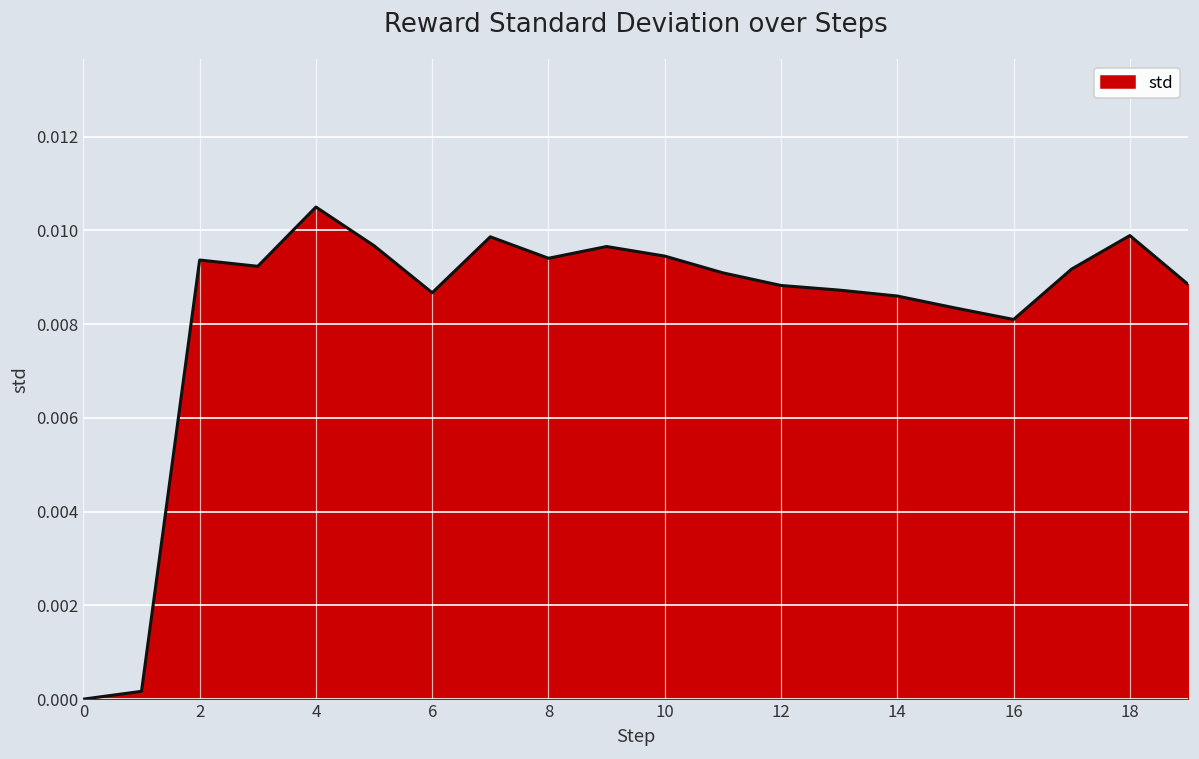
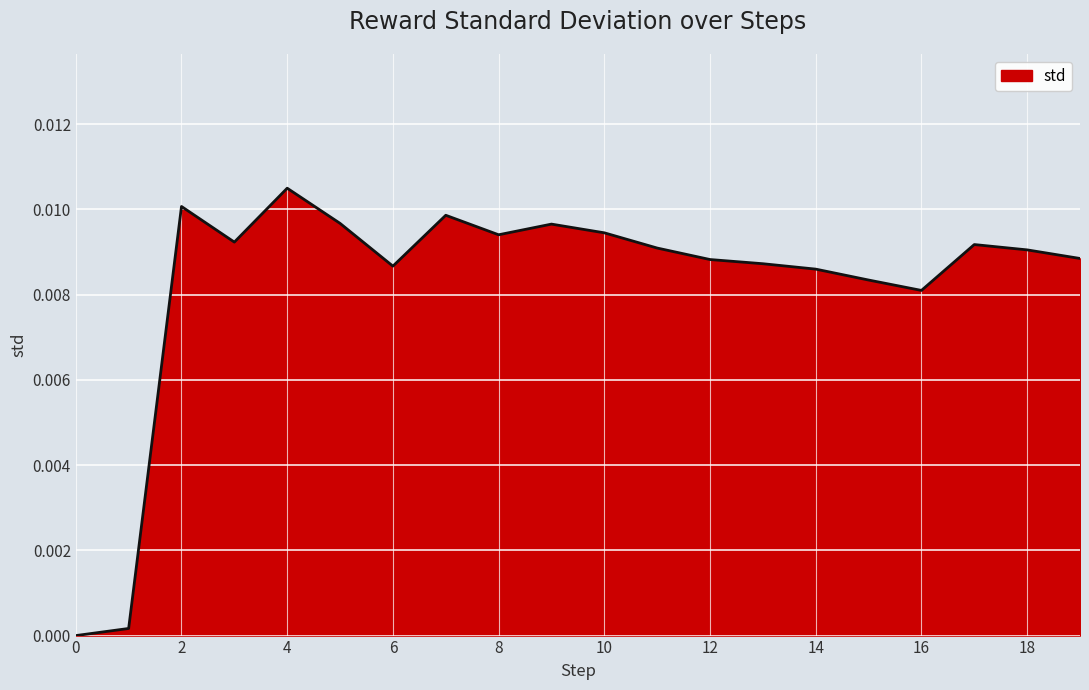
  {
    "0": 0.0000,
-   "2": 0.0094,
+   "2": 0.0101,
    "4": 0.0105,
    "6": 0.0087,
    "8": 0.0094,
    "10": 0.0095,
    "12": 0.0088,
    "14": 0.0086,
    "16": 0.0081,
-   "18": 0.0099
+   "18": 0.0090
  }
